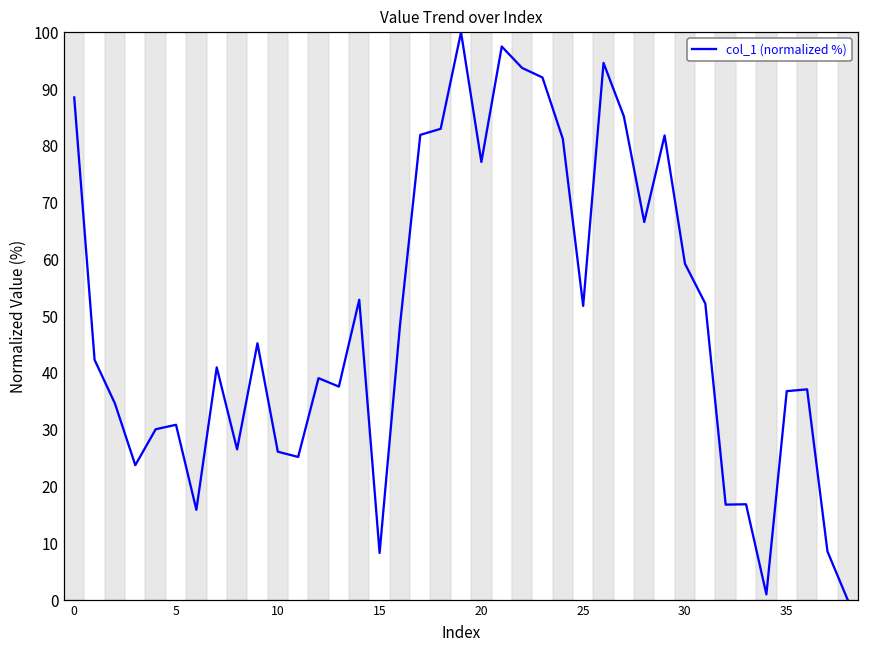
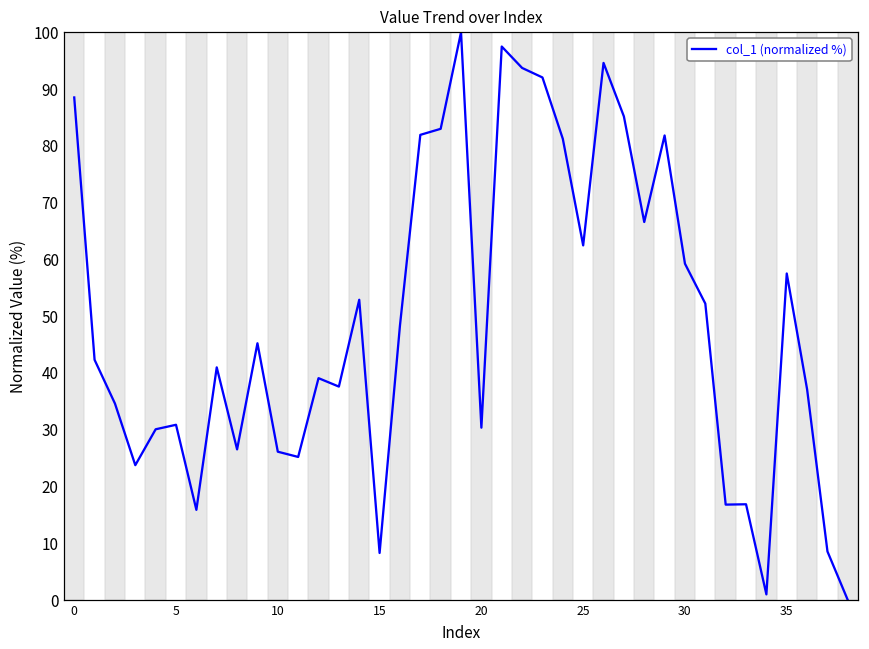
  {
    "0": 89,
    "5": 31,
    "10": 26,
    "15": 8,
-   "20": 77,
-   "25": 52,
+   "20": 30,
+   "25": 62,
    "30": 59,
-   "35": 37
+   "35": 58
  }
